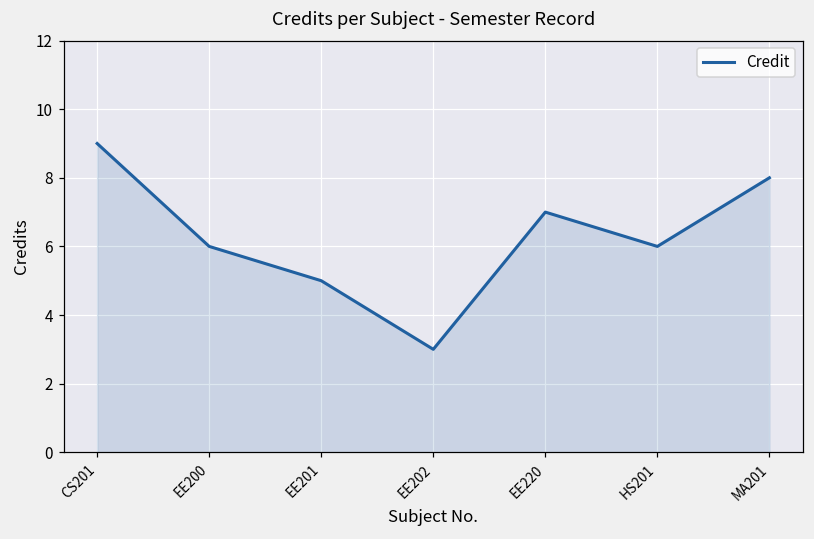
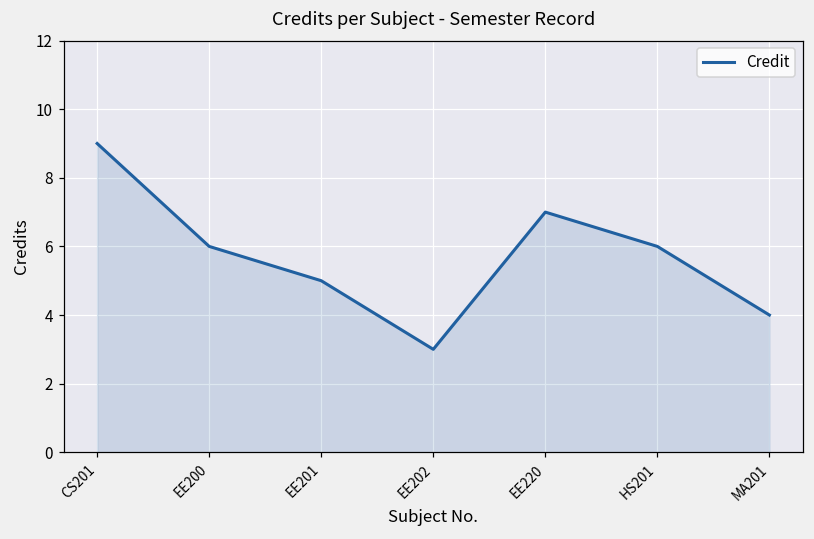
  {
    "CS201": 9,
    "EE200": 6,
    "EE201": 5,
    "EE202": 3,
    "EE220": 7,
    "HS201": 6,
-   "MA201": 8
+   "MA201": 4
  }
